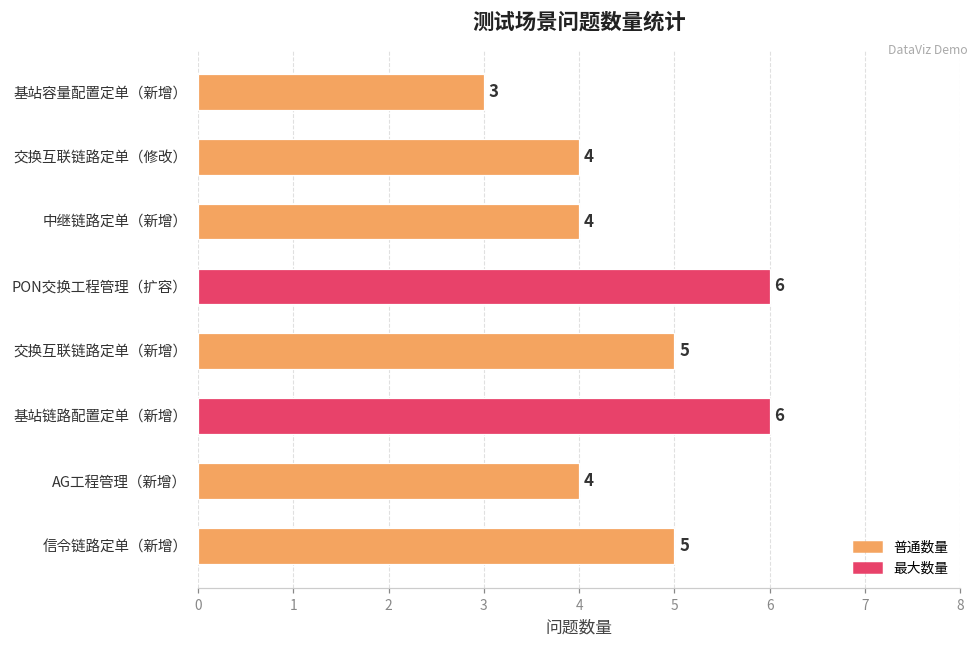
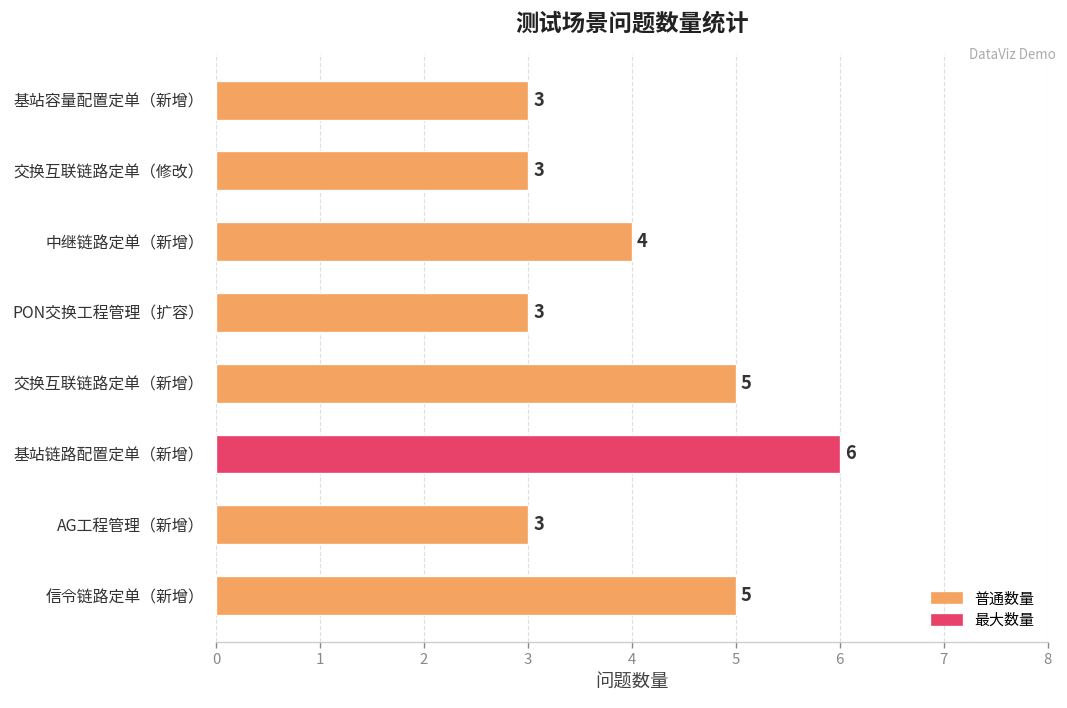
  {
    "基站容量配置定单（新增）": 3,
-   "交换互联链路定单（修改）": 4,
+   "交换互联链路定单（修改）": 3,
    "中继链路定单（新增）": 4,
-   "PON交换工程管理（扩容）": 6,
+   "PON交换工程管理（扩容）": 3,
    "交换互联链路定单（新增）": 5,
    "基站链路配置定单（新增）": 6,
-   "AG工程管理（新增）": 4,
+   "AG工程管理（新增）": 3,
    "信令链路定单（新增）": 5
  }
